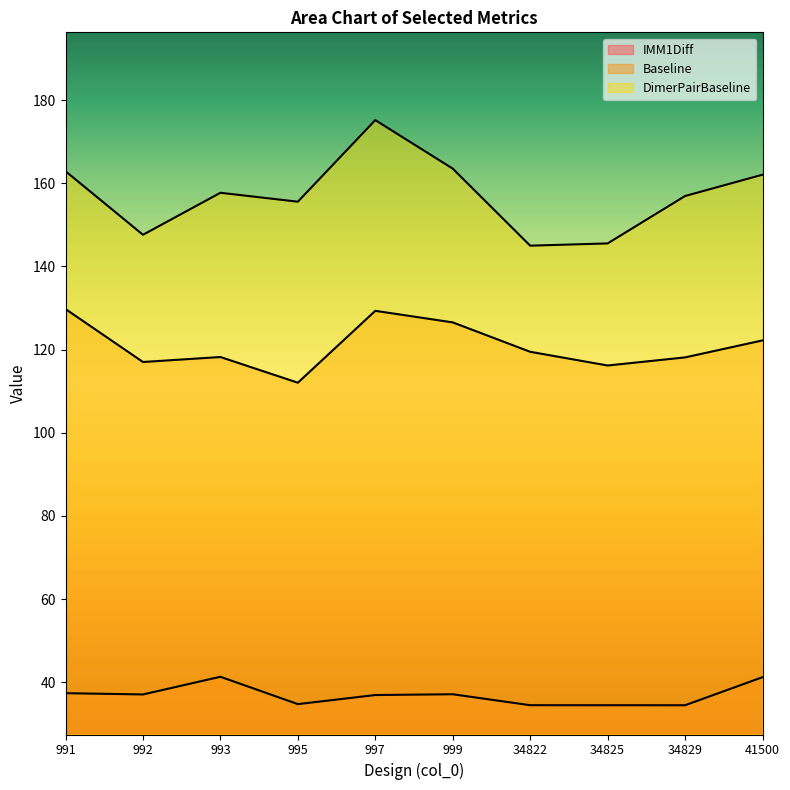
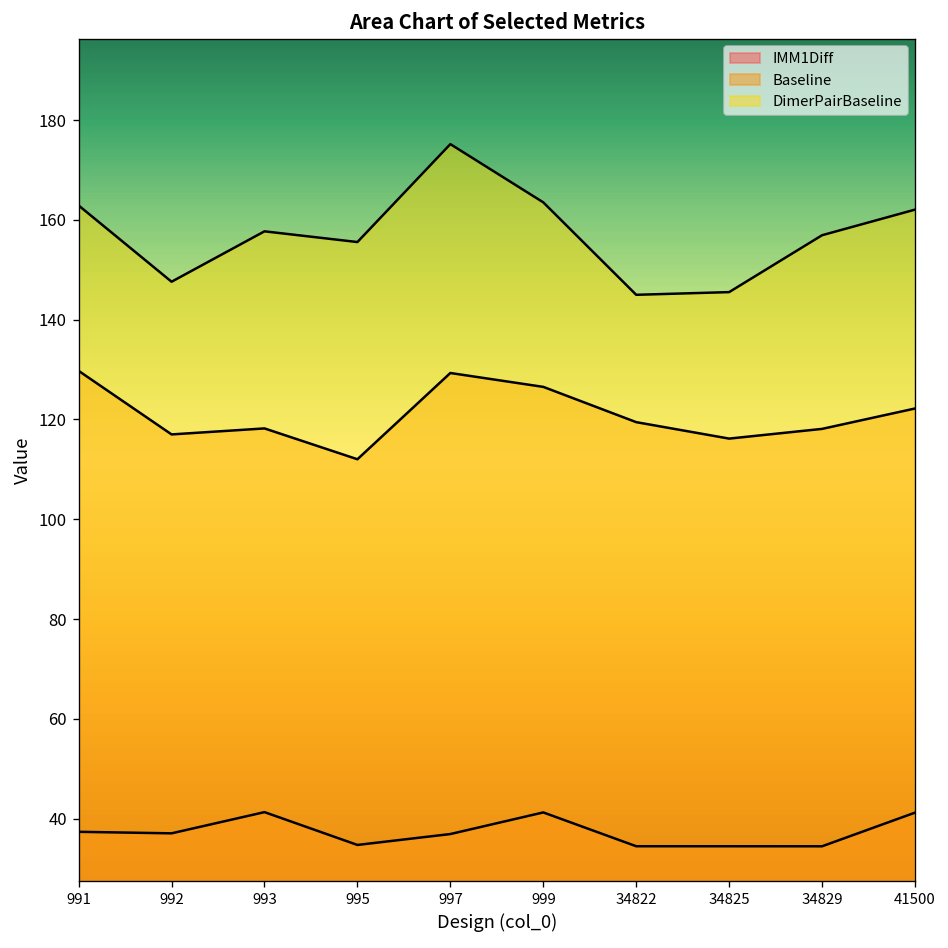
  {
    "IMM1Diff": {
      "991": 37,
      "992": 37,
      "993": 41,
      "995": 35,
      "997": 37,
-     "999": 37,
+     "999": 41,
      "34822": 34,
      "34825": 34,
      "34829": 34,
      "41500": 41
    }
  }
